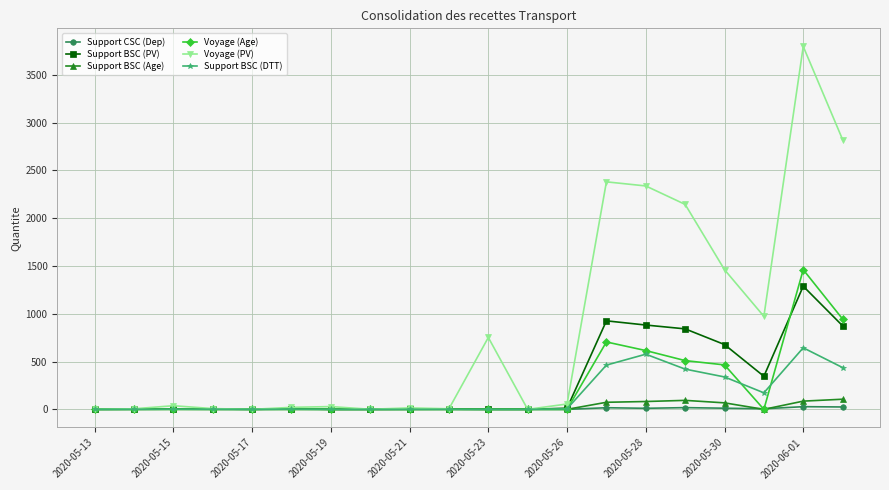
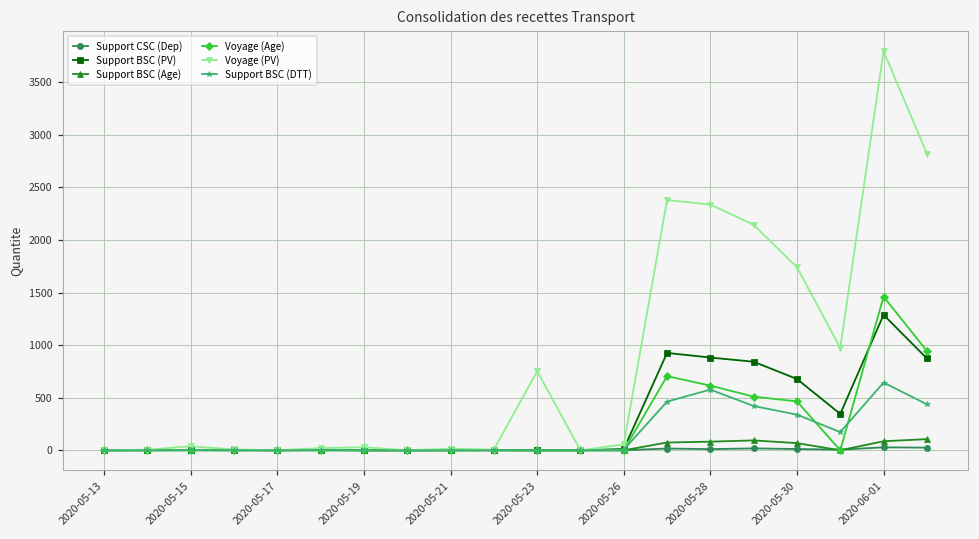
  {
    "Support BSC (PV)": {
      "2020-05-28": 900,
      "2020-05-30": 700,
      "2020-06-01": 1300
    },
    "Voyage (Age)": {
      "2020-05-28": 600,
      "2020-05-30": 500,
      "2020-06-01": 1500
    },
    "Voyage (PV)": {
      "2020-05-15": 0,
      "2020-05-19": 0,
      "2020-05-23": 800,
      "2020-05-26": 100,
      "2020-05-28": 2300,
-     "2020-05-30": 1500,
+     "2020-05-30": 1700,
      "2020-06-01": 3800
    }
  }
